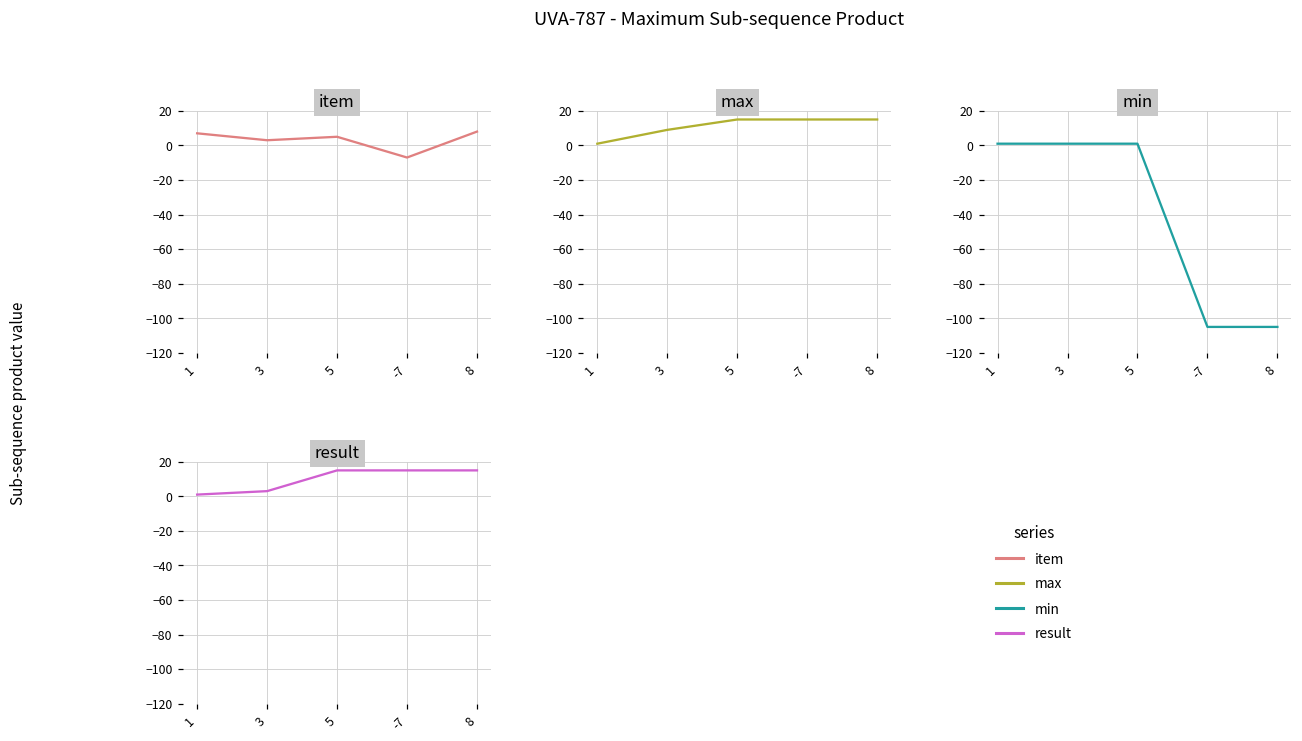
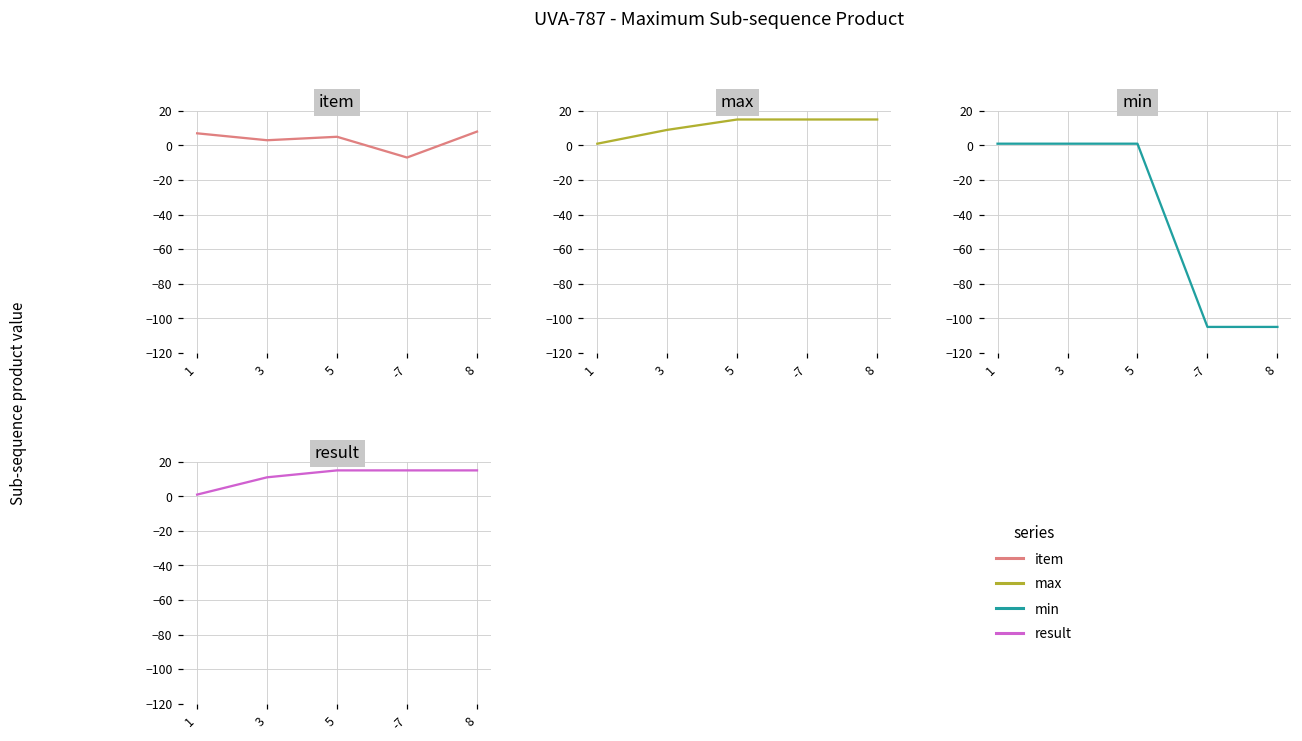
  {
    "item": {
      "1": 7,
      "3": 3,
      "5": 5,
      "-7": -7,
      "8": 8
    },
    "max": {
      "1": 1,
      "3": 9,
      "5": 15,
      "-7": 15,
      "8": 15
    },
    "min": {
      "1": 1,
      "3": 1,
      "5": 1,
      "-7": -105,
      "8": -105
    },
    "result": {
      "1": 1,
-     "3": 3,
+     "3": 11,
      "5": 15,
      "-7": 15,
      "8": 15
    }
  }
